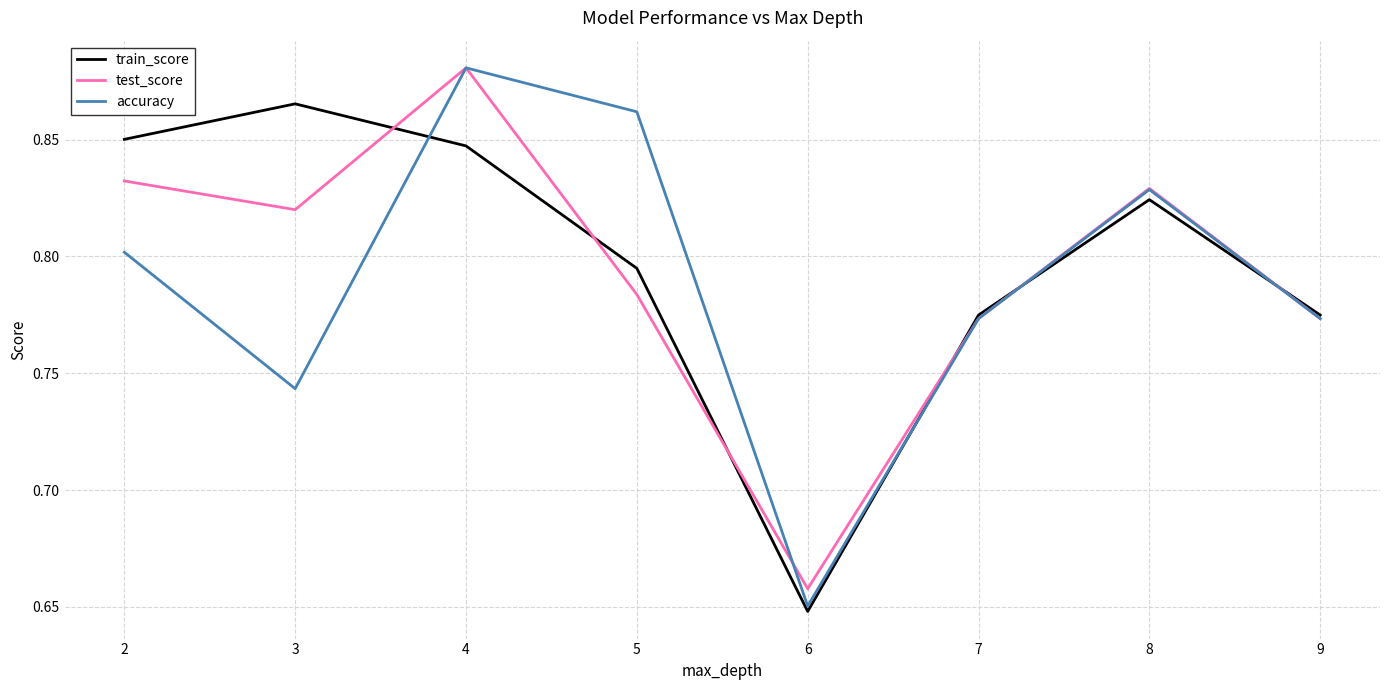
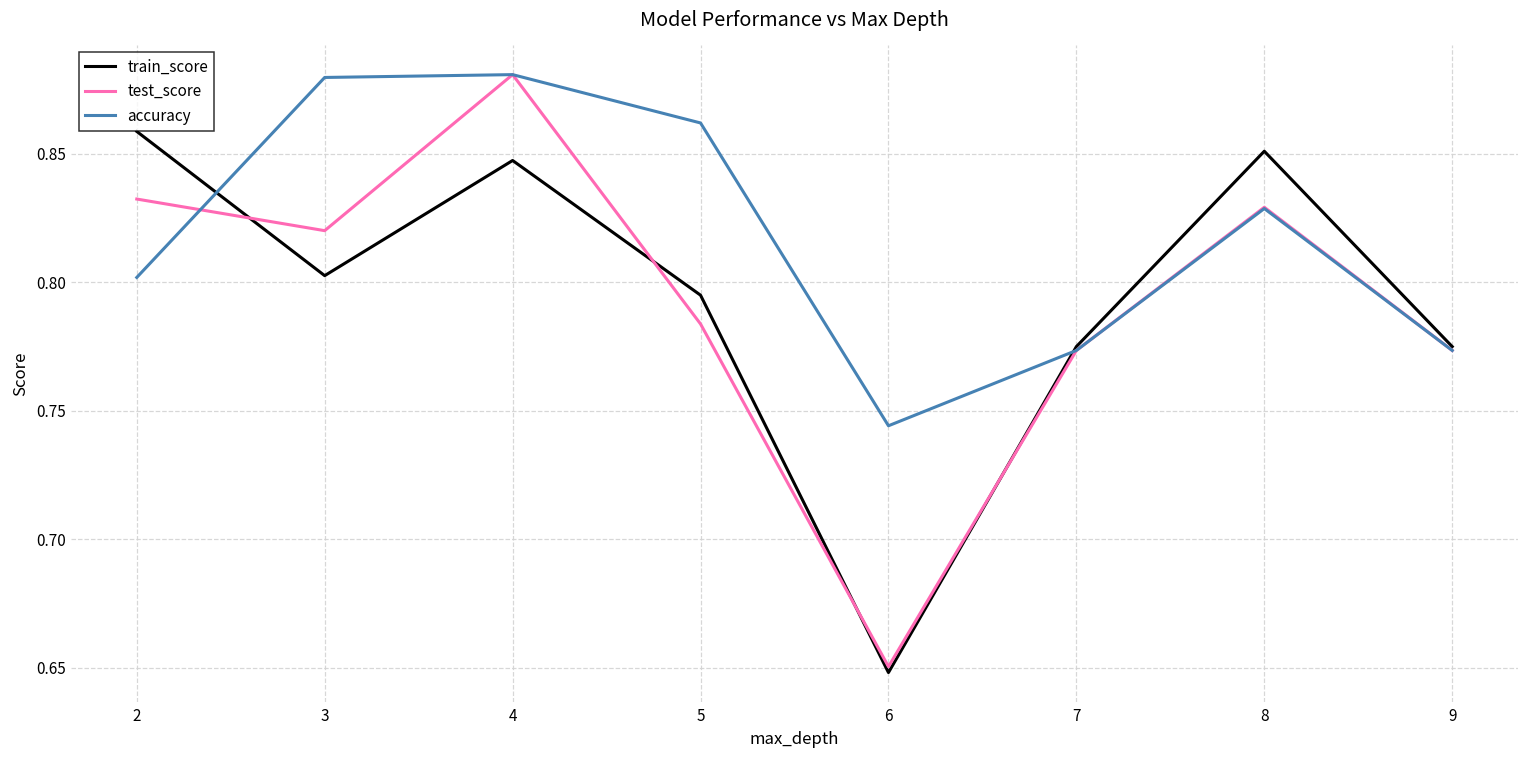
  {
    "train_score": {
-     "2": 0.850,
-     "3": 0.865,
+     "2": 0.859,
+     "3": 0.803,
      "4": 0.847,
      "5": 0.795,
      "6": 0.648,
      "7": 0.775,
-     "8": 0.824,
+     "8": 0.851,
      "9": 0.775
    },
    "test_score": {
      "2": 0.832,
      "3": 0.820,
      "5": 0.784,
-     "6": 0.658
+     "6": 0.650
    },
    "accuracy": {
      "2": 0.802,
-     "3": 0.743,
+     "3": 0.880,
      "5": 0.862,
-     "6": 0.650
+     "6": 0.744
    }
  }
